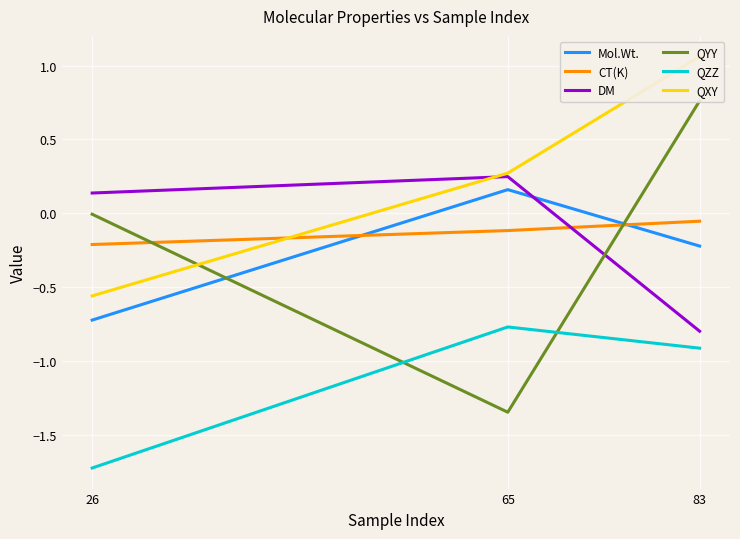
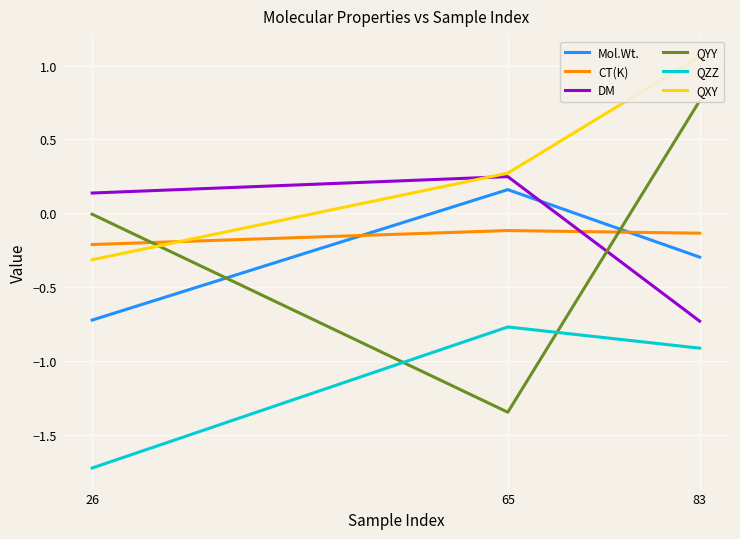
  {
    "Mol.Wt.": {
      "26": -0.72,
      "65": 0.16,
-     "83": -0.22
+     "83": -0.30
    },
    "CT(K)": {
      "26": -0.21,
      "65": -0.12,
-     "83": -0.05
+     "83": -0.13
    },
    "DM": {
      "26": 0.14,
      "65": 0.25,
-     "83": -0.80
+     "83": -0.73
    },
    "QYY": {
      "26": -0.01,
      "65": -1.35
    },
    "QZZ": {
      "26": -1.72,
      "65": -0.77,
      "83": -0.91
    },
    "QXY": {
-     "26": -0.56,
+     "26": -0.31,
      "65": 0.27
    }
  }
